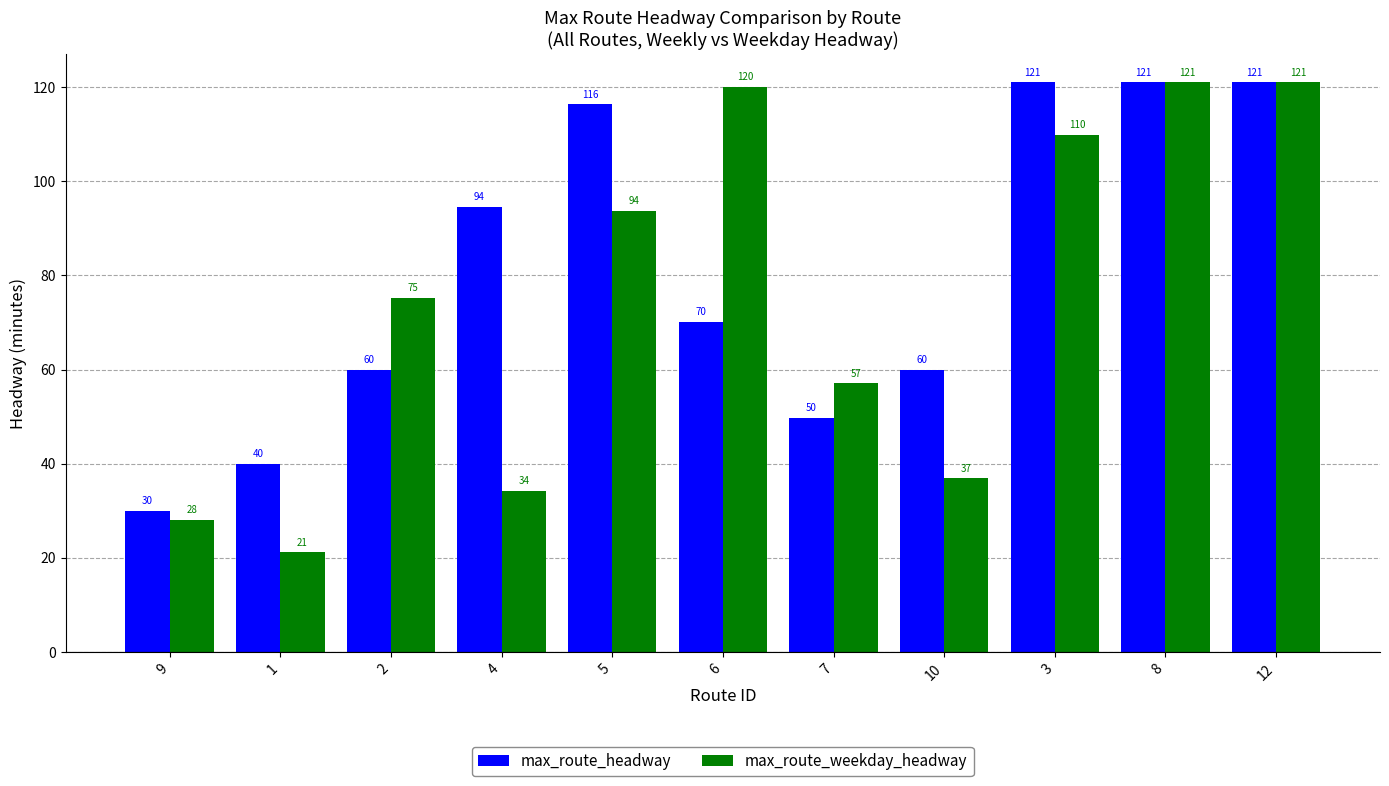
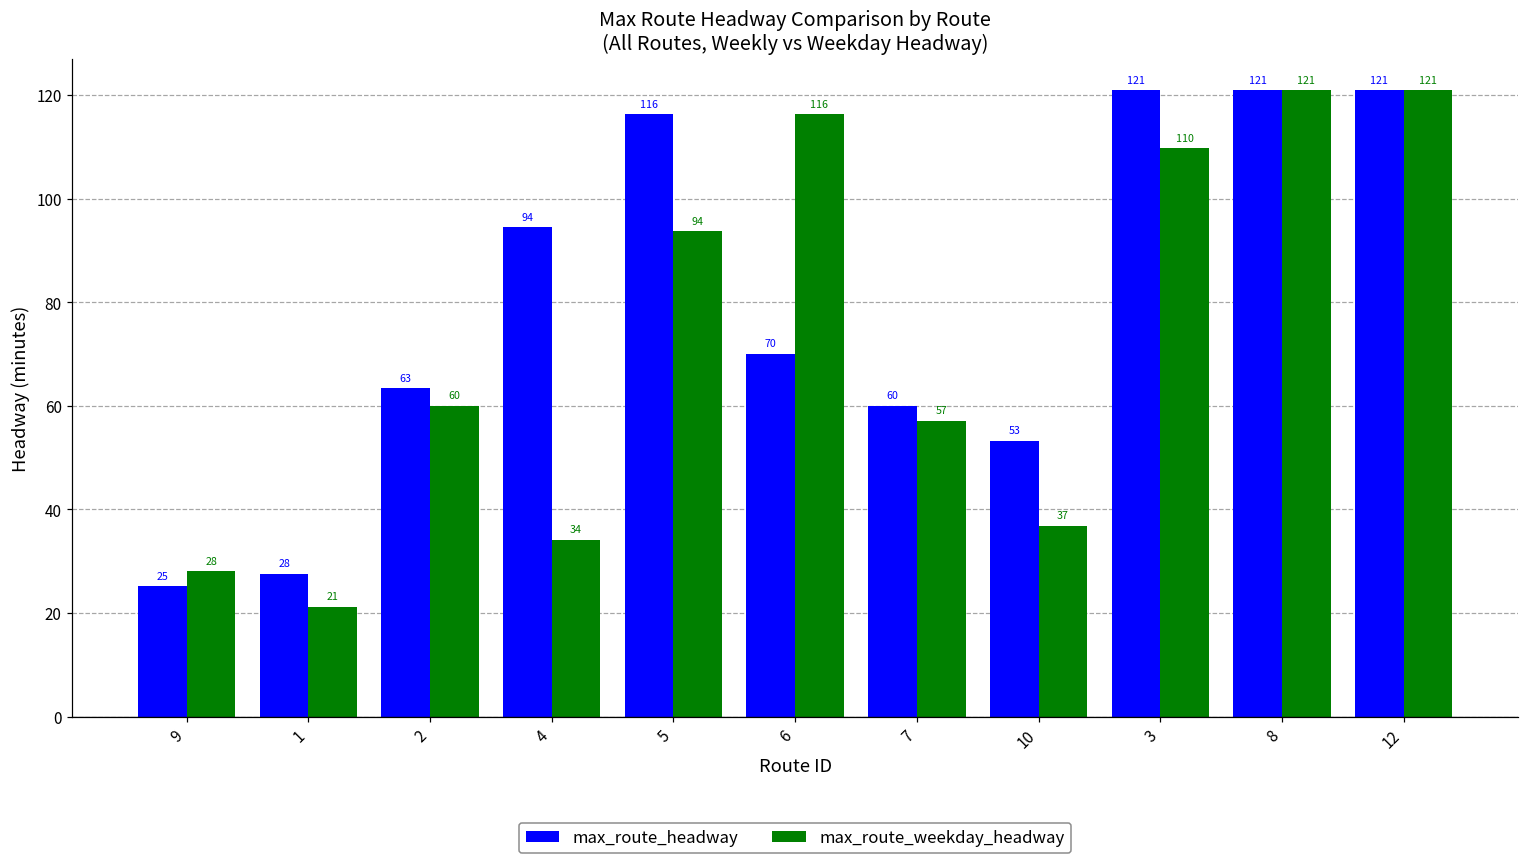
  {
    "max_route_headway": {
-     "9": 30,
-     "1": 40,
-     "2": 60,
+     "9": 25,
+     "1": 28,
+     "2": 63,
      "4": 94,
      "5": 116,
      "6": 70,
-     "7": 50,
-     "10": 60,
+     "7": 60,
+     "10": 53,
      "3": 121,
      "8": 121,
      "12": 121
    },
    "max_route_weekday_headway": {
      "9": 28,
      "1": 21,
-     "2": 75,
+     "2": 60,
      "4": 34,
      "5": 94,
-     "6": 120,
+     "6": 116,
      "7": 57,
      "10": 37,
      "3": 110,
      "8": 121,
      "12": 121
    }
  }
